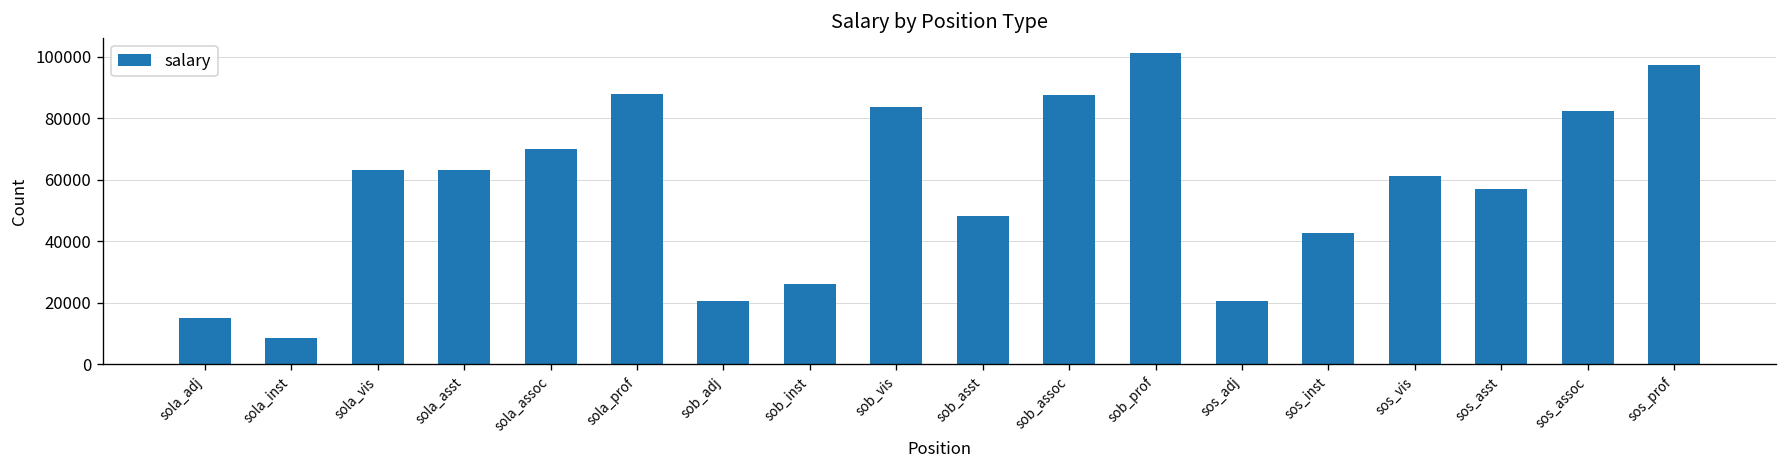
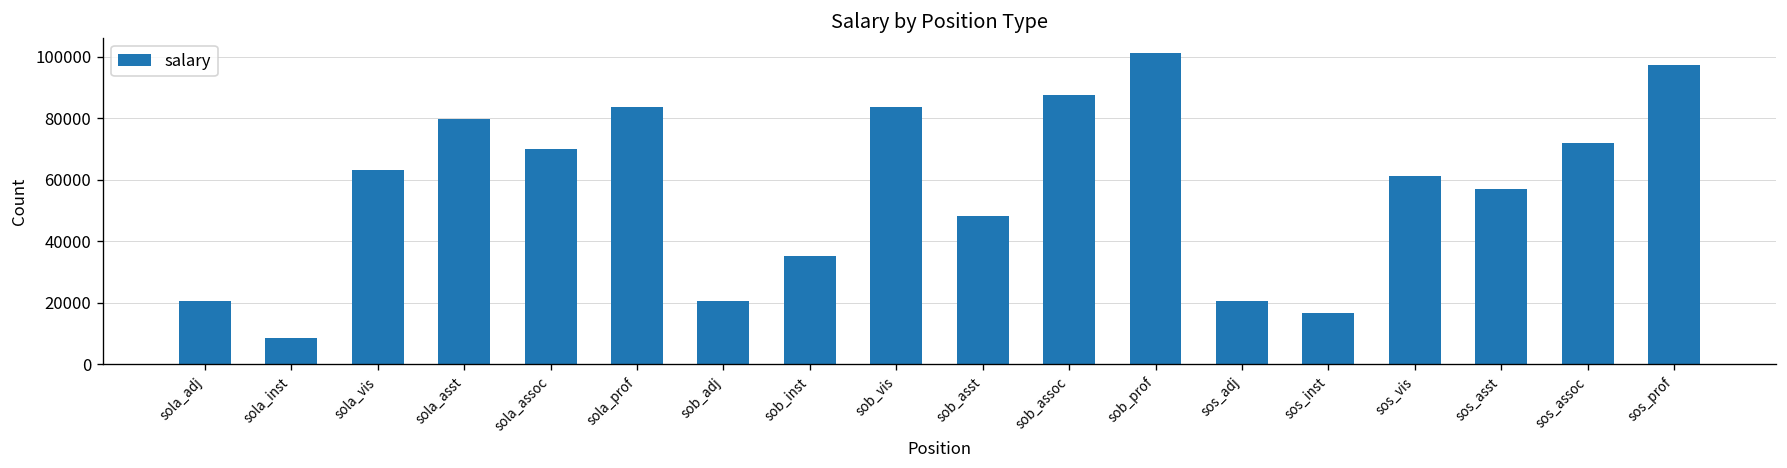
  {
-   "sola_adj": 15000,
+   "sola_adj": 20000,
    "sola_inst": 9000,
    "sola_vis": 63000,
-   "sola_asst": 63000,
+   "sola_asst": 80000,
    "sola_assoc": 70000,
-   "sola_prof": 88000,
+   "sola_prof": 83000,
    "sob_adj": 20000,
-   "sob_inst": 26000,
+   "sob_inst": 35000,
    "sob_vis": 84000,
    "sob_asst": 48000,
    "sob_assoc": 88000,
    "sob_prof": 101000,
    "sos_adj": 20000,
-   "sos_inst": 43000,
+   "sos_inst": 17000,
    "sos_vis": 61000,
    "sos_asst": 57000,
-   "sos_assoc": 82000,
+   "sos_assoc": 72000,
    "sos_prof": 97000
  }
